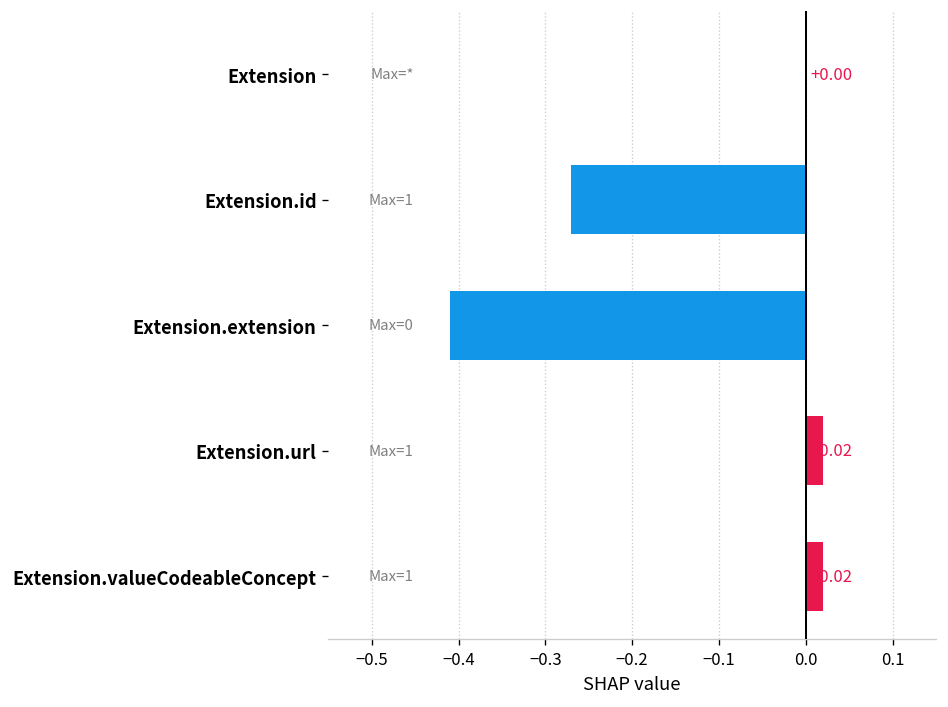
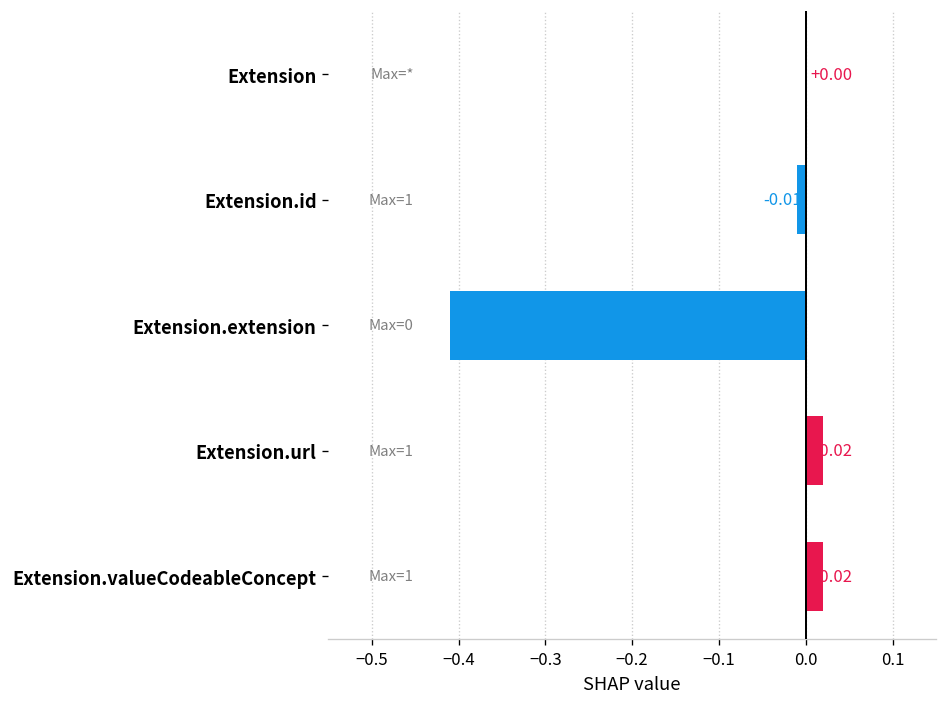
  {
-   "Extension.id": -0.27,
+   "Extension.id": -0.01,
    "Extension.extension": -0.41
  }
